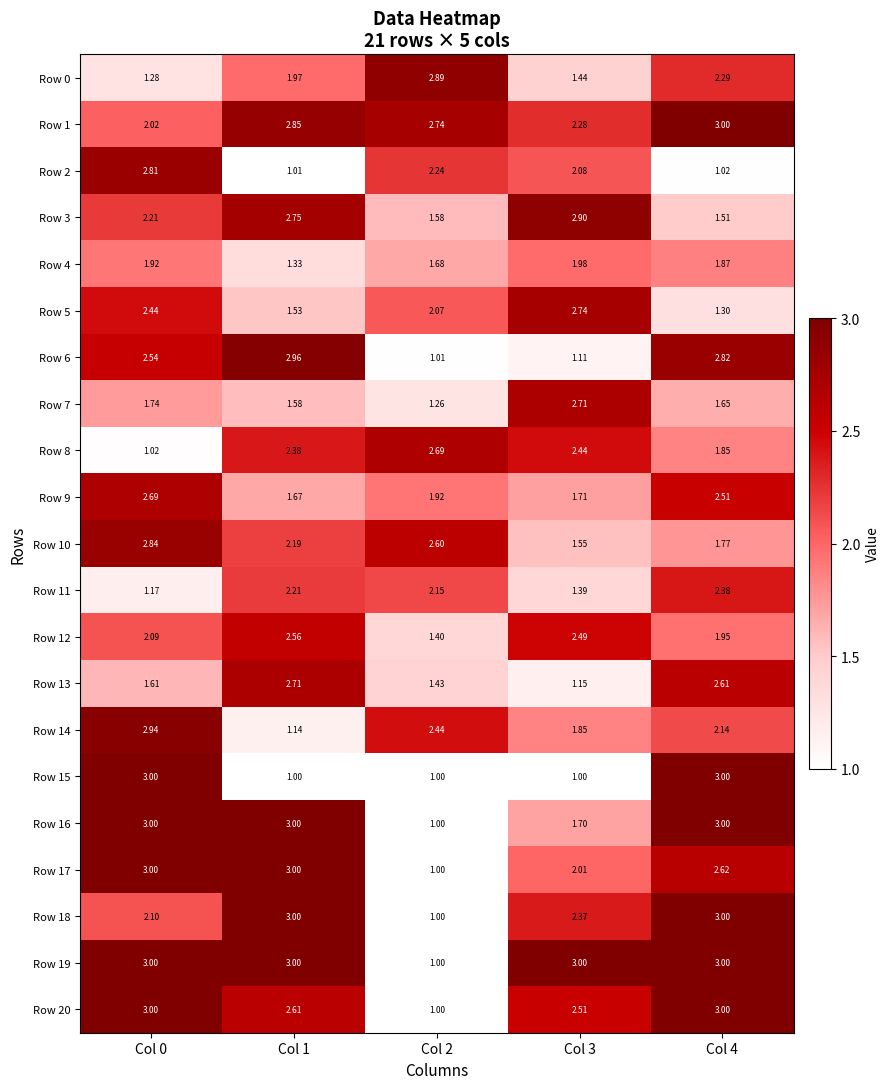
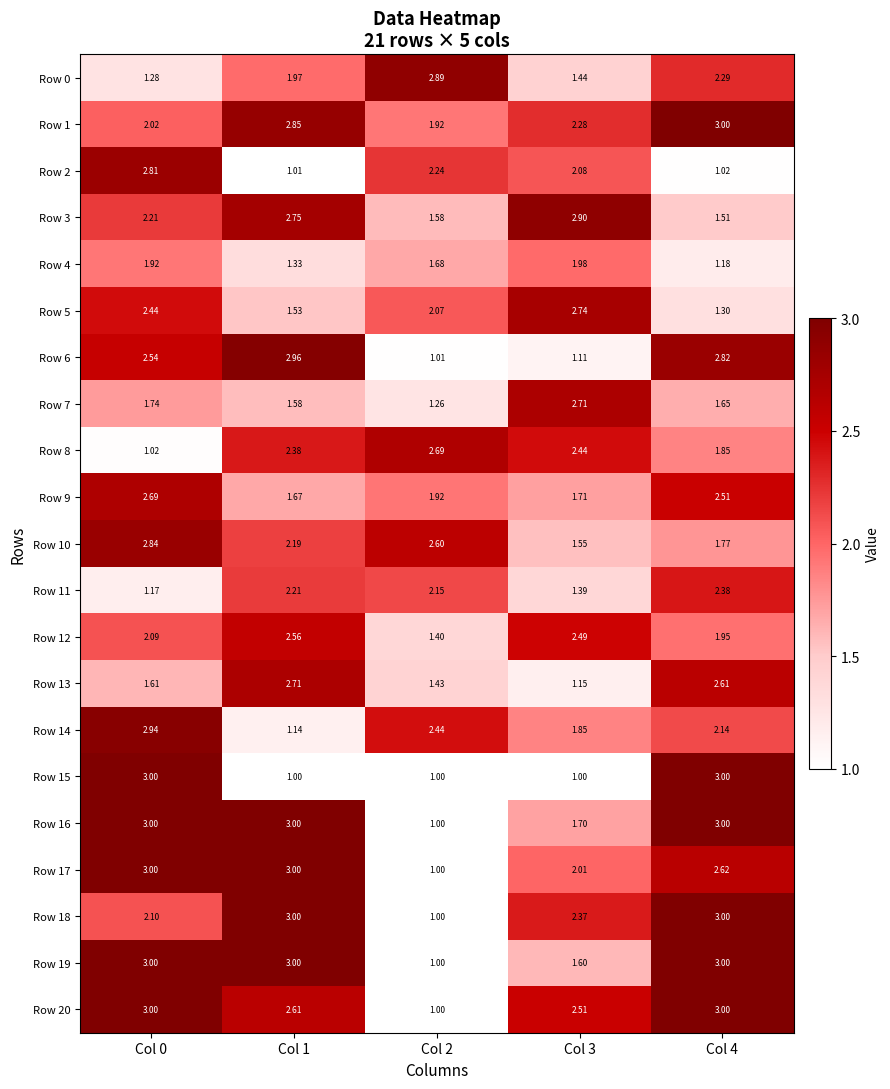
  {
    "Row 0": {
      "Col 0": 1.28,
      "Col 1": 1.97,
      "Col 2": 2.89,
      "Col 3": 1.44,
      "Col 4": 2.29
    },
    "Row 1": {
      "Col 0": 2.02,
      "Col 1": 2.85,
-     "Col 2": 2.74,
+     "Col 2": 1.92,
      "Col 3": 2.28,
      "Col 4": 3.00
    },
    "Row 2": {
      "Col 0": 2.81,
      "Col 1": 1.01,
      "Col 2": 2.24,
      "Col 3": 2.08,
      "Col 4": 1.02
    },
    "Row 3": {
      "Col 0": 2.21,
      "Col 1": 2.75,
      "Col 2": 1.58,
      "Col 3": 2.90,
      "Col 4": 1.51
    },
    "Row 4": {
      "Col 0": 1.92,
      "Col 1": 1.33,
      "Col 2": 1.68,
      "Col 3": 1.98,
-     "Col 4": 1.87
+     "Col 4": 1.18
    },
    "Row 5": {
      "Col 0": 2.44,
      "Col 1": 1.53,
      "Col 2": 2.07,
      "Col 3": 2.74,
      "Col 4": 1.30
    },
    "Row 6": {
      "Col 0": 2.54,
      "Col 1": 2.96,
      "Col 2": 1.01,
      "Col 3": 1.11,
      "Col 4": 2.82
    },
    "Row 7": {
      "Col 0": 1.74,
      "Col 1": 1.58,
      "Col 2": 1.26,
      "Col 3": 2.71,
      "Col 4": 1.65
    },
    "Row 8": {
      "Col 0": 1.02,
      "Col 1": 2.38,
      "Col 2": 2.69,
      "Col 3": 2.44,
      "Col 4": 1.85
    },
    "Row 9": {
      "Col 0": 2.69,
      "Col 1": 1.67,
      "Col 2": 1.92,
      "Col 3": 1.71,
      "Col 4": 2.51
    },
    "Row 10": {
      "Col 0": 2.84,
      "Col 1": 2.19,
      "Col 2": 2.60,
      "Col 3": 1.55,
      "Col 4": 1.77
    },
    "Row 11": {
      "Col 0": 1.17,
      "Col 1": 2.21,
      "Col 2": 2.15,
      "Col 3": 1.39,
      "Col 4": 2.38
    },
    "Row 12": {
      "Col 0": 2.09,
      "Col 1": 2.56,
      "Col 2": 1.40,
      "Col 3": 2.49,
      "Col 4": 1.95
    },
    "Row 13": {
      "Col 0": 1.61,
      "Col 1": 2.71,
      "Col 2": 1.43,
      "Col 3": 1.15,
      "Col 4": 2.61
    },
    "Row 14": {
      "Col 0": 2.94,
      "Col 1": 1.14,
      "Col 2": 2.44,
      "Col 3": 1.85,
      "Col 4": 2.14
    },
    "Row 15": {
      "Col 0": 3.00,
      "Col 1": 1.00,
      "Col 2": 1.00,
      "Col 3": 1.00,
      "Col 4": 3.00
    },
    "Row 16": {
      "Col 0": 3.00,
      "Col 1": 3.00,
      "Col 2": 1.00,
      "Col 3": 1.70,
      "Col 4": 3.00
    },
    "Row 17": {
      "Col 0": 3.00,
      "Col 1": 3.00,
      "Col 2": 1.00,
      "Col 3": 2.01,
      "Col 4": 2.62
    },
    "Row 18": {
      "Col 0": 2.10,
      "Col 1": 3.00,
      "Col 2": 1.00,
      "Col 3": 2.37,
      "Col 4": 3.00
    },
    "Row 19": {
      "Col 0": 3.00,
      "Col 1": 3.00,
      "Col 2": 1.00,
-     "Col 3": 3.00,
+     "Col 3": 1.60,
      "Col 4": 3.00
    },
    "Row 20": {
      "Col 0": 3.00,
      "Col 1": 2.61,
      "Col 2": 1.00,
      "Col 3": 2.51,
      "Col 4": 3.00
    }
  }
